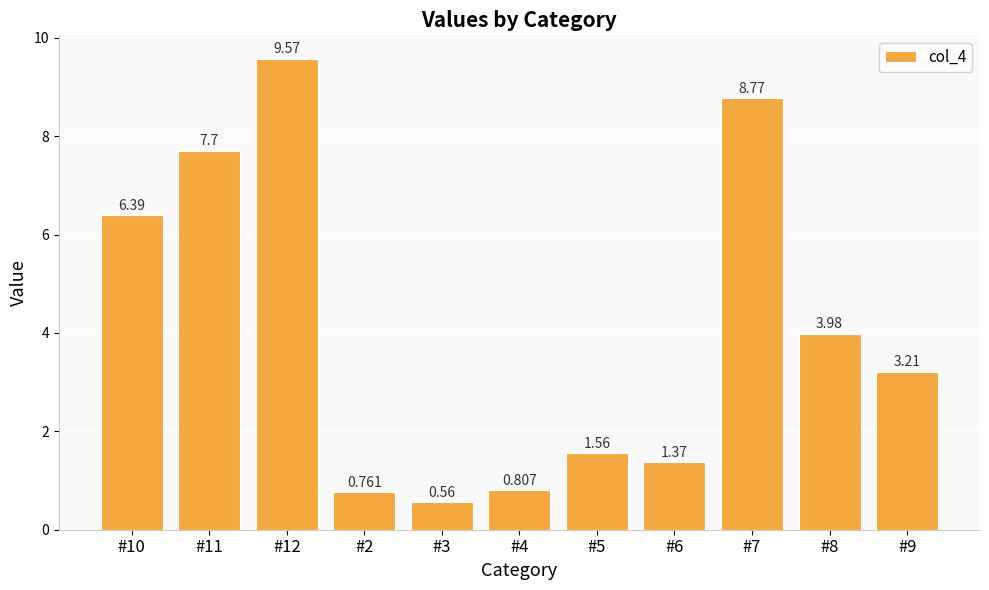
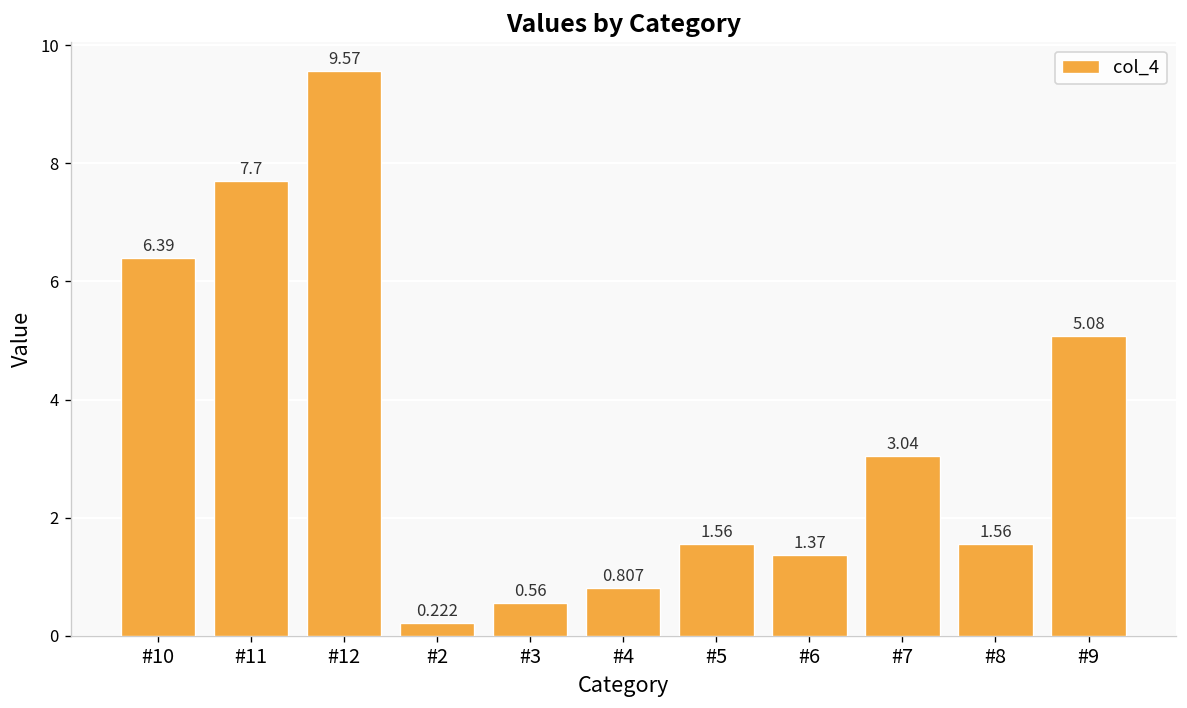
  {
    "#10": 6.39,
    "#11": 7.7,
    "#12": 9.57,
-   "#2": 0.761,
+   "#2": 0.222,
    "#3": 0.56,
    "#4": 0.807,
    "#5": 1.56,
    "#6": 1.37,
-   "#7": 8.77,
-   "#8": 3.98,
-   "#9": 3.21
+   "#7": 3.04,
+   "#8": 1.56,
+   "#9": 5.08
  }
